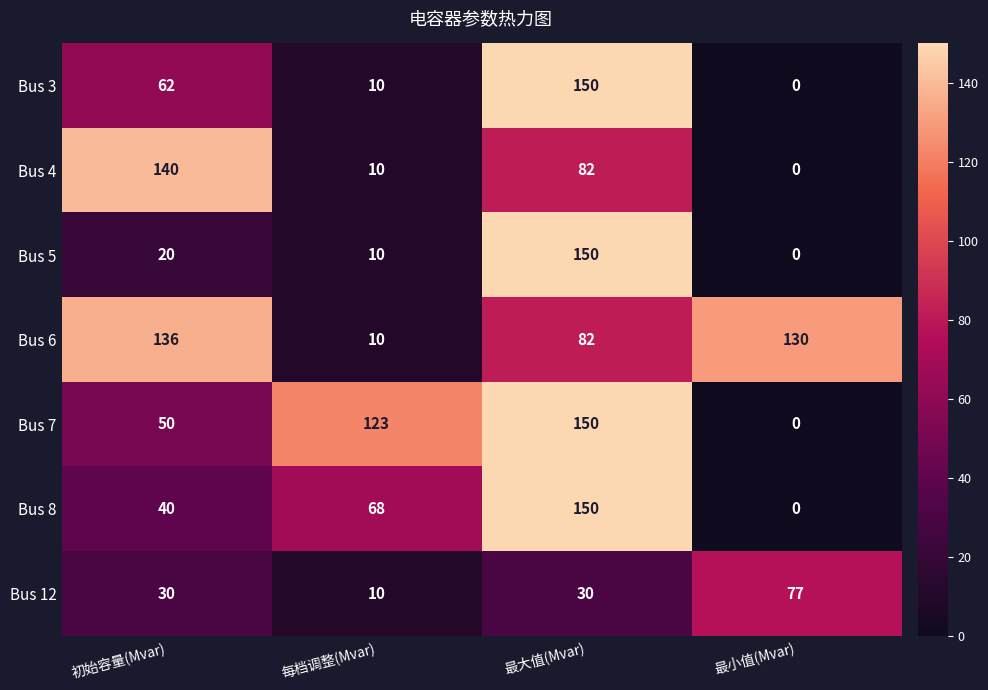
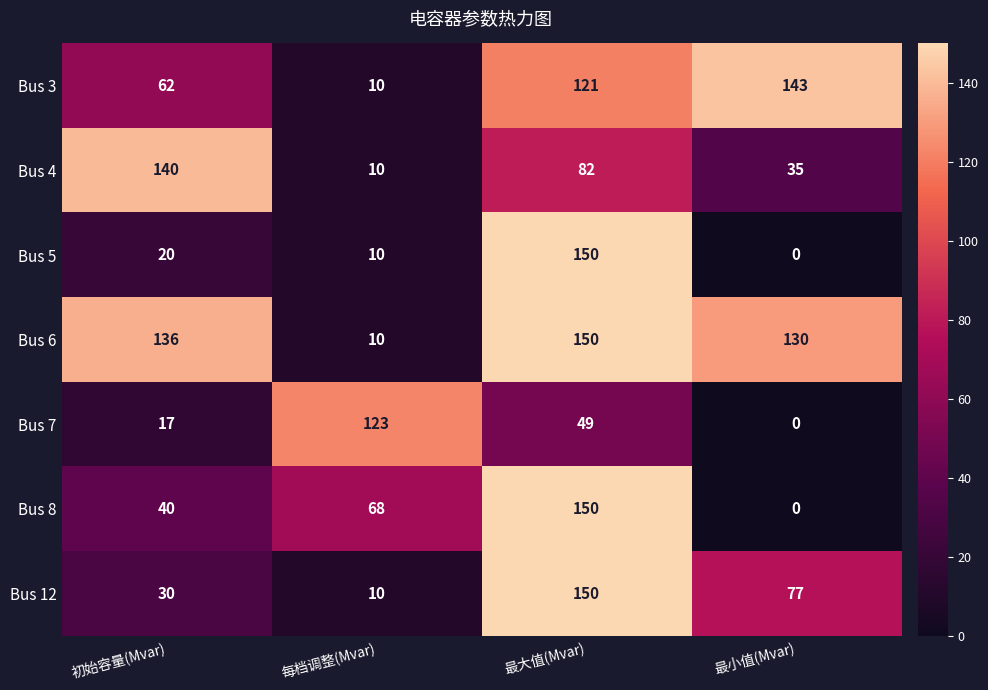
  {
    "Bus 3": {
      "初始容量(Mvar)": 62,
      "每档调整(Mvar)": 10,
-     "最大值(Mvar)": 150,
-     "最小值(Mvar)": 0
+     "最大值(Mvar)": 121,
+     "最小值(Mvar)": 143
    },
    "Bus 4": {
      "初始容量(Mvar)": 140,
      "每档调整(Mvar)": 10,
      "最大值(Mvar)": 82,
-     "最小值(Mvar)": 0
+     "最小值(Mvar)": 35
    },
    "Bus 5": {
      "初始容量(Mvar)": 20,
      "每档调整(Mvar)": 10,
      "最大值(Mvar)": 150,
      "最小值(Mvar)": 0
    },
    "Bus 6": {
      "初始容量(Mvar)": 136,
      "每档调整(Mvar)": 10,
-     "最大值(Mvar)": 82,
+     "最大值(Mvar)": 150,
      "最小值(Mvar)": 130
    },
    "Bus 7": {
-     "初始容量(Mvar)": 50,
+     "初始容量(Mvar)": 17,
      "每档调整(Mvar)": 123,
-     "最大值(Mvar)": 150,
+     "最大值(Mvar)": 49,
      "最小值(Mvar)": 0
    },
    "Bus 8": {
      "初始容量(Mvar)": 40,
      "每档调整(Mvar)": 68,
      "最大值(Mvar)": 150,
      "最小值(Mvar)": 0
    },
    "Bus 12": {
      "初始容量(Mvar)": 30,
      "每档调整(Mvar)": 10,
-     "最大值(Mvar)": 30,
+     "最大值(Mvar)": 150,
      "最小值(Mvar)": 77
    }
  }
